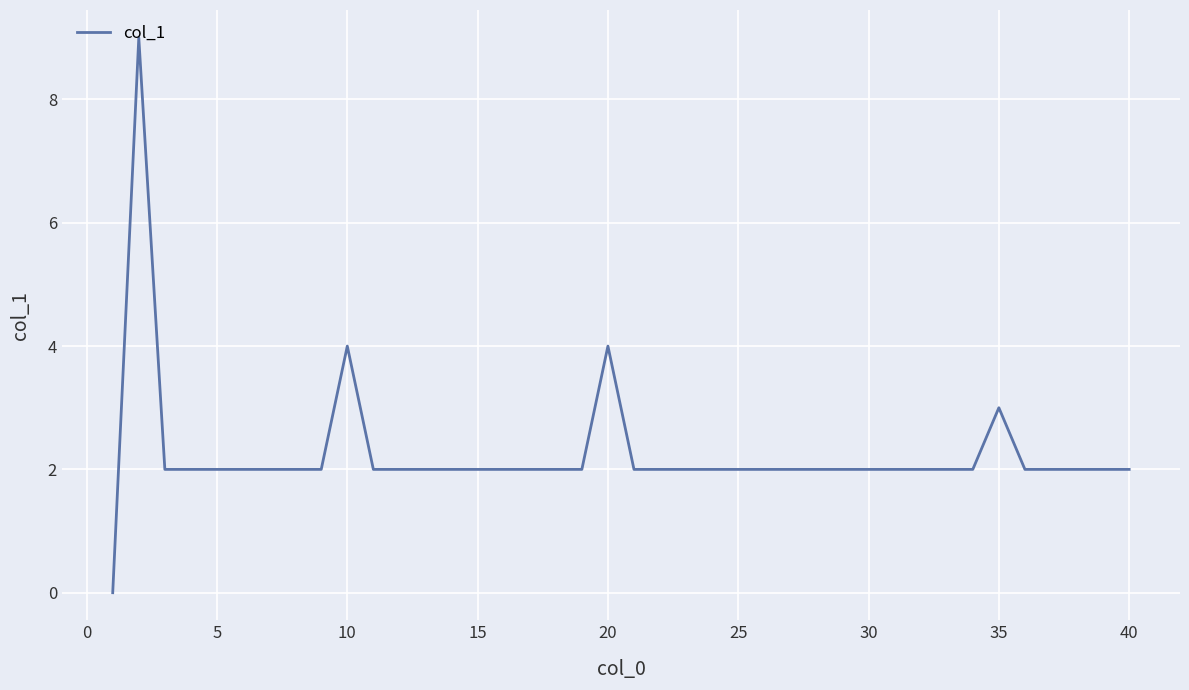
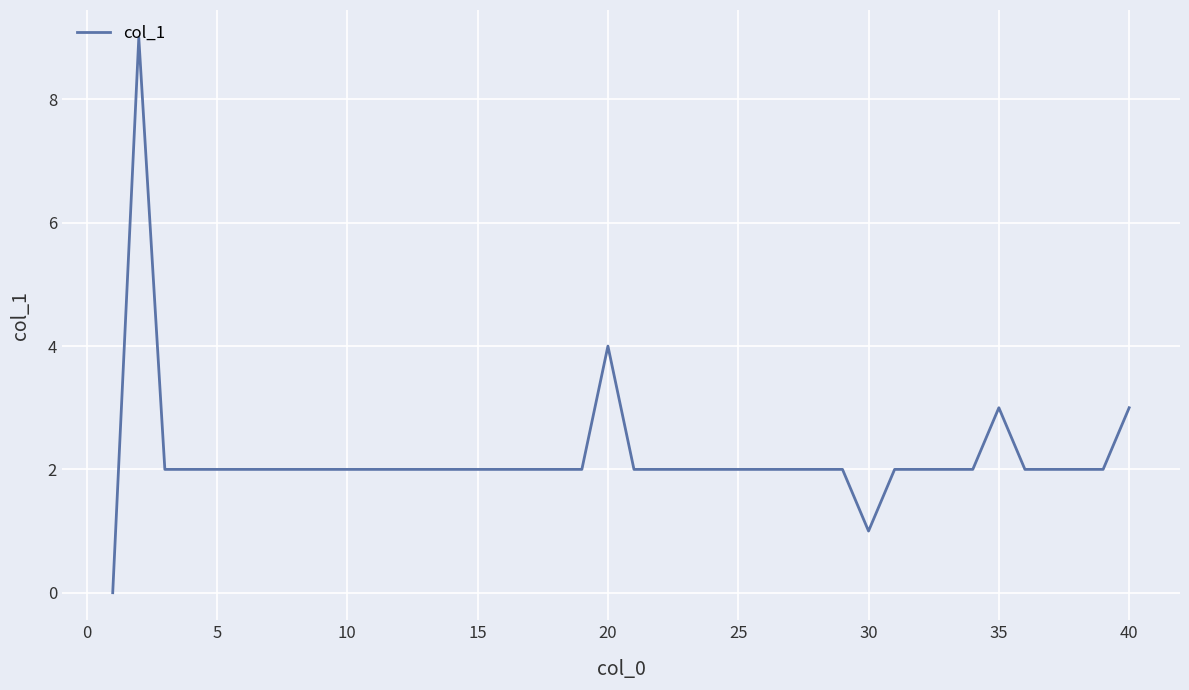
  {
    "5": 2,
-   "10": 4,
+   "10": 2,
    "15": 2,
    "20": 4,
    "25": 2,
-   "30": 2,
+   "30": 1,
    "35": 3,
-   "40": 2
+   "40": 3
  }
